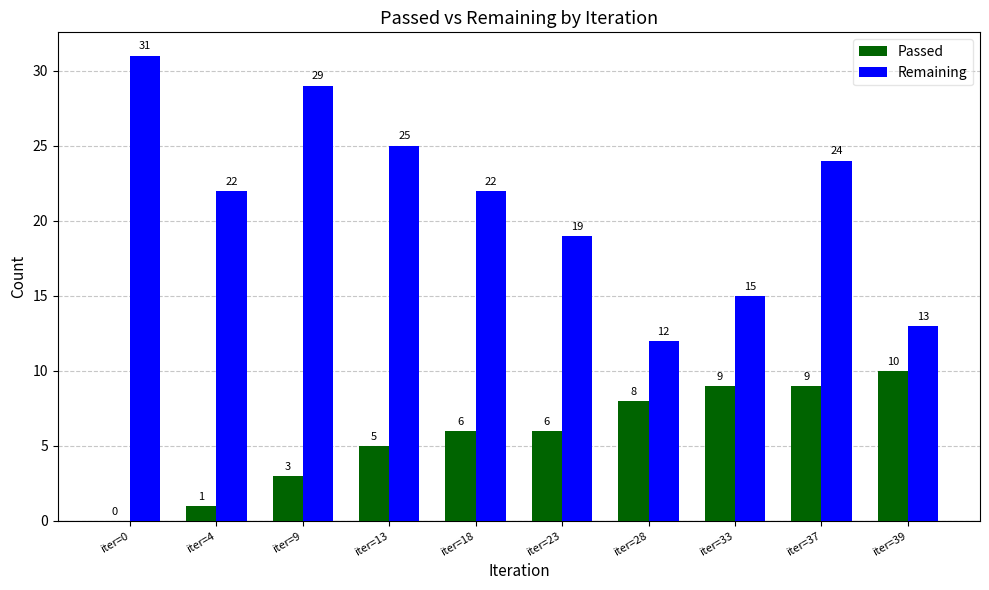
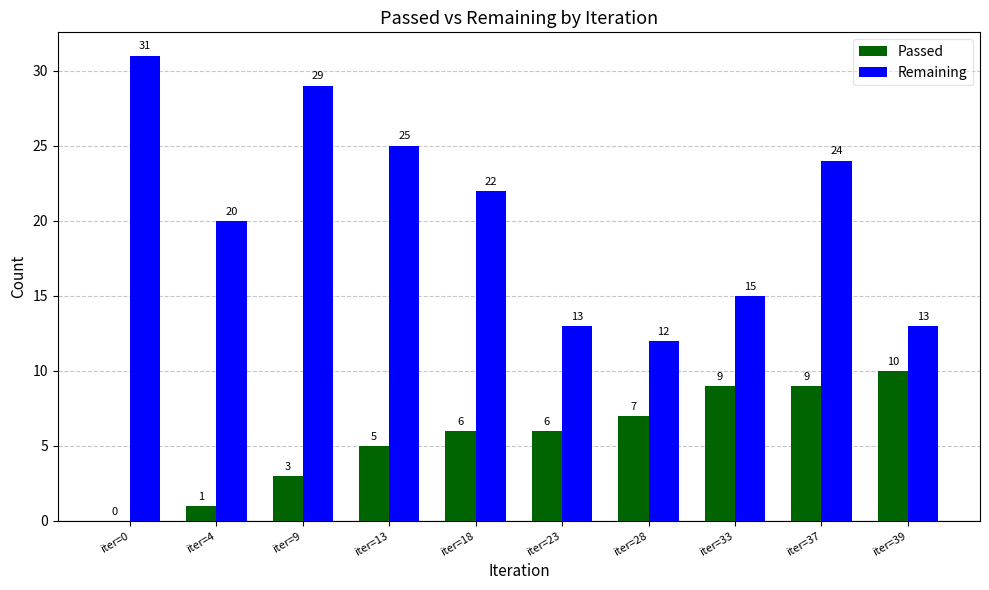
  {
    "Passed": {
      "iter=0": 0,
      "iter=4": 1,
      "iter=9": 3,
      "iter=13": 5,
      "iter=18": 6,
      "iter=23": 6,
-     "iter=28": 8,
+     "iter=28": 7,
      "iter=33": 9,
      "iter=37": 9,
      "iter=39": 10
    },
    "Remaining": {
      "iter=0": 31,
-     "iter=4": 22,
+     "iter=4": 20,
      "iter=9": 29,
      "iter=13": 25,
      "iter=18": 22,
-     "iter=23": 19,
+     "iter=23": 13,
      "iter=28": 12,
      "iter=33": 15,
      "iter=37": 24,
      "iter=39": 13
    }
  }
